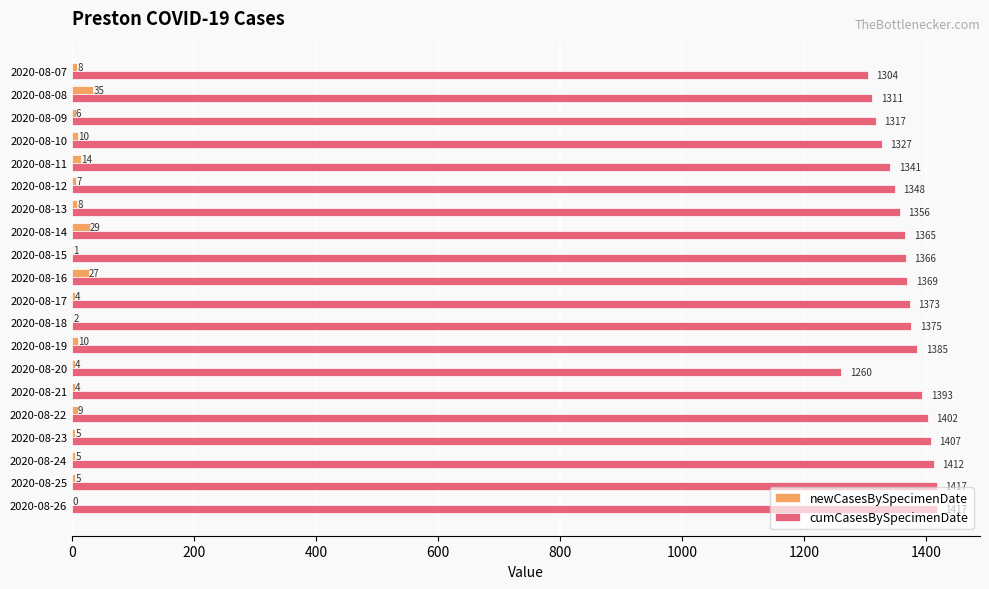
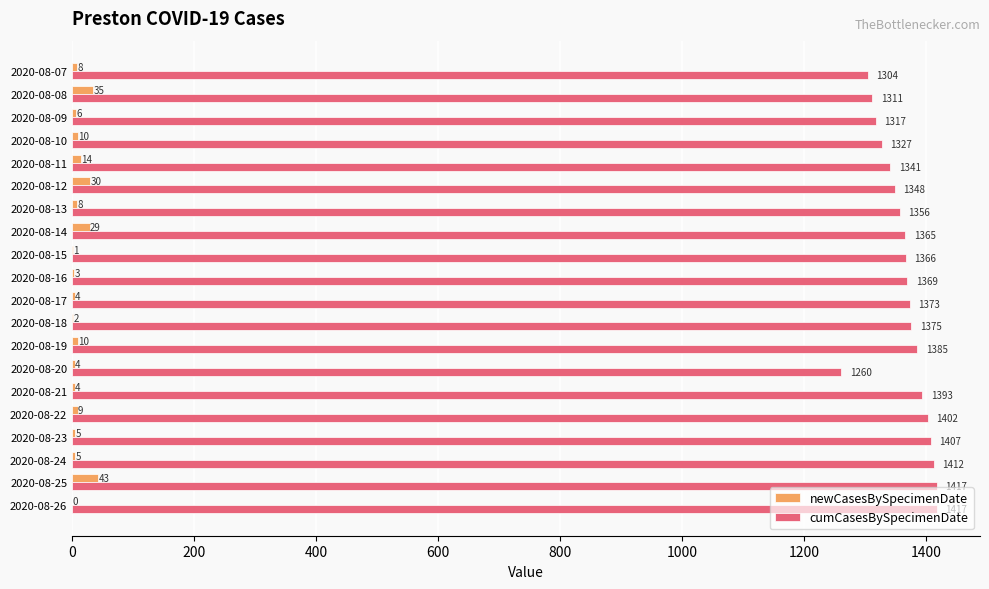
  {
    "newCasesBySpecimenDate": {
      "2020-08-07": 8,
      "2020-08-08": 35,
      "2020-08-09": 6,
      "2020-08-10": 10,
      "2020-08-11": 14,
-     "2020-08-12": 7,
+     "2020-08-12": 30,
      "2020-08-13": 8,
      "2020-08-14": 29,
      "2020-08-15": 1,
-     "2020-08-16": 27,
+     "2020-08-16": 3,
      "2020-08-17": 4,
      "2020-08-18": 2,
      "2020-08-19": 10,
      "2020-08-20": 4,
      "2020-08-21": 4,
      "2020-08-22": 9,
      "2020-08-23": 5,
      "2020-08-24": 5,
-     "2020-08-25": 5,
+     "2020-08-25": 43,
      "2020-08-26": 0
    },
    "cumCasesBySpecimenDate": {
      "2020-08-07": 1304,
      "2020-08-08": 1311,
      "2020-08-09": 1317,
      "2020-08-10": 1327,
      "2020-08-11": 1341,
      "2020-08-12": 1348,
      "2020-08-13": 1356,
      "2020-08-14": 1365,
      "2020-08-15": 1366,
      "2020-08-16": 1369,
      "2020-08-17": 1373,
      "2020-08-18": 1375,
      "2020-08-19": 1385,
      "2020-08-20": 1260,
      "2020-08-21": 1393,
      "2020-08-22": 1402,
      "2020-08-23": 1407,
      "2020-08-24": 1412
    }
  }
